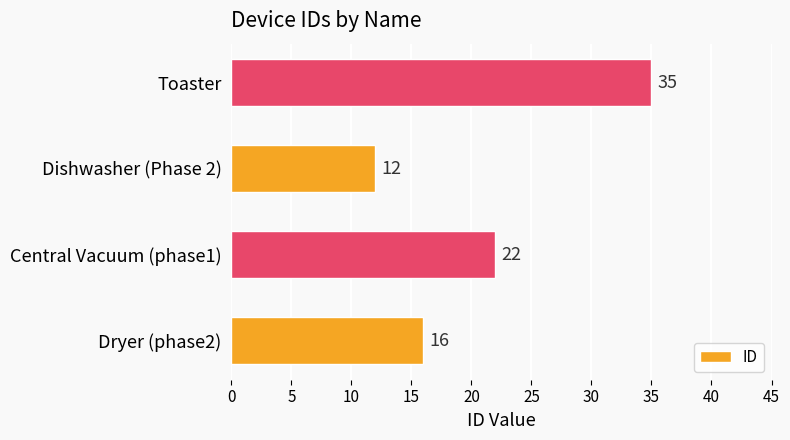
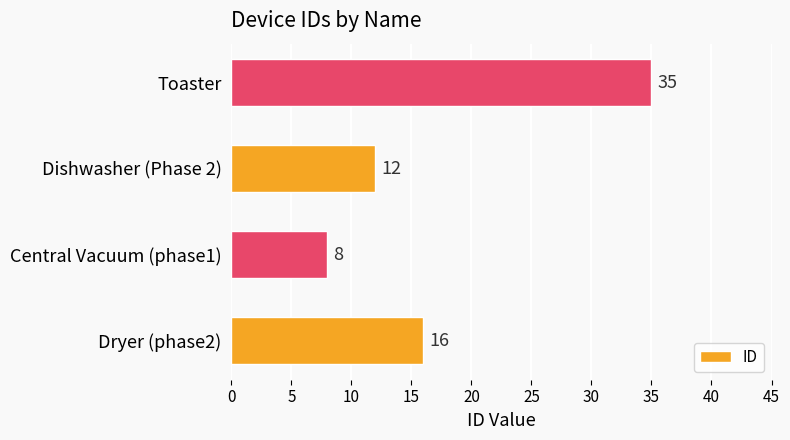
  {
    "Toaster": 35,
    "Dishwasher (Phase 2)": 12,
-   "Central Vacuum (phase1)": 22,
+   "Central Vacuum (phase1)": 8,
    "Dryer (phase2)": 16
  }
